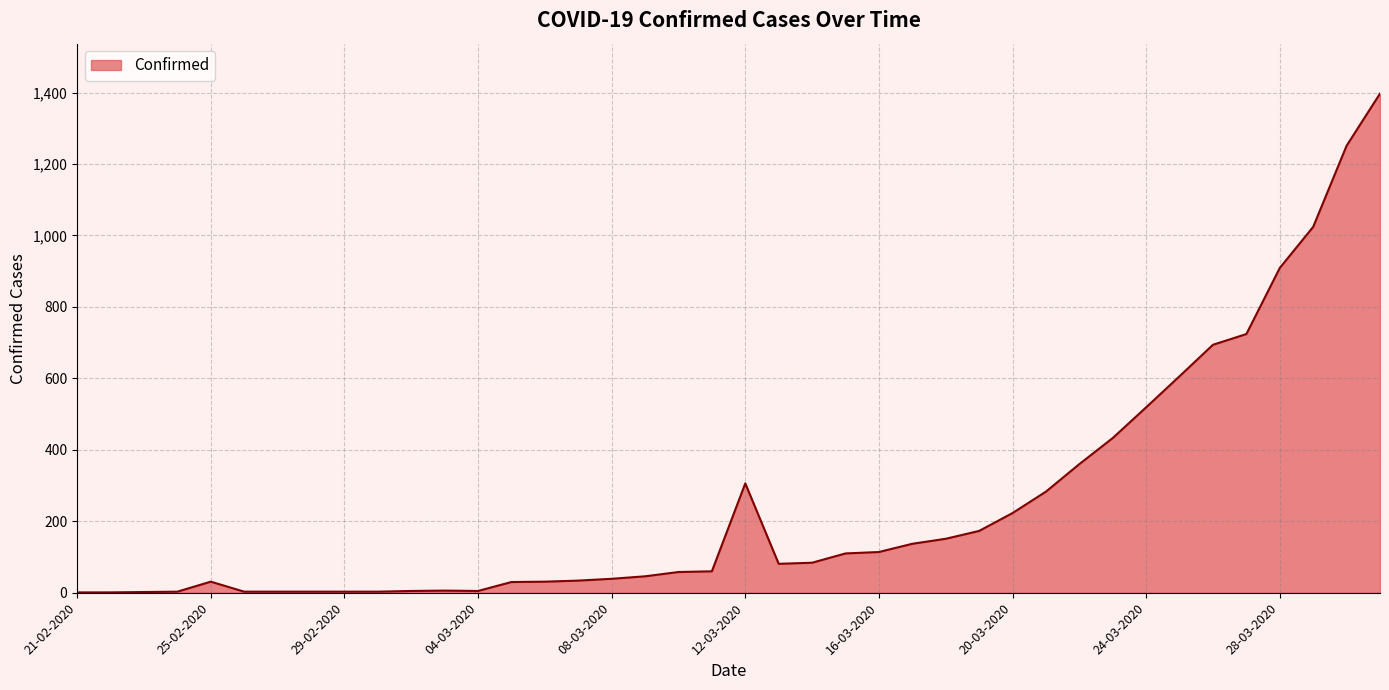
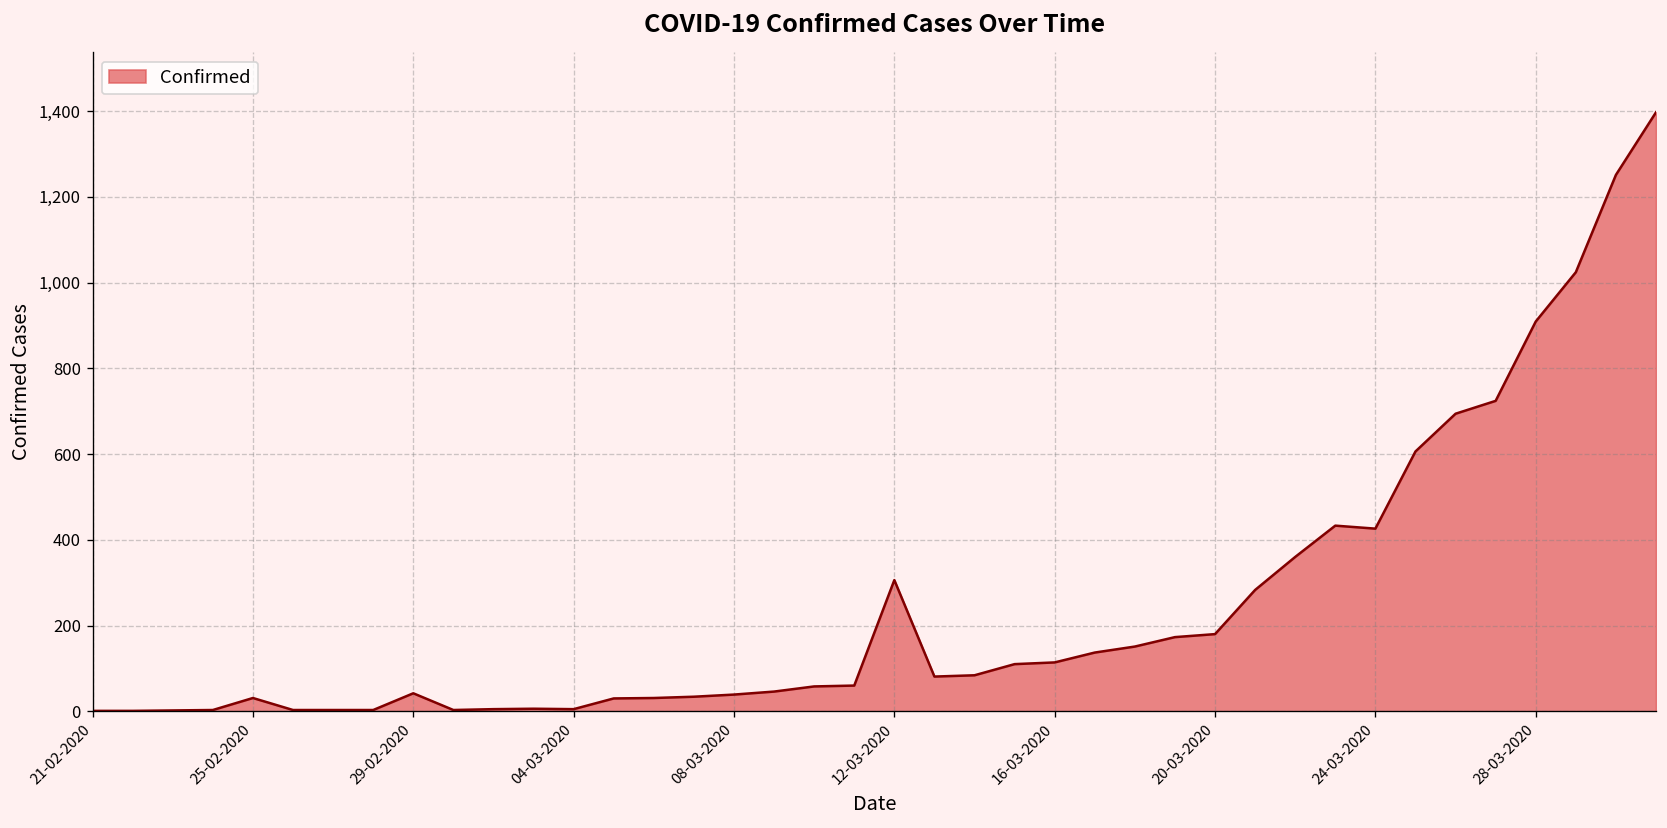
  {
    "21-02-2020": 0,
    "25-02-2020": 30,
-   "29-02-2020": 0,
+   "29-02-2020": 40,
    "04-03-2020": 10,
    "08-03-2020": 40,
    "12-03-2020": 310,
    "16-03-2020": 110,
-   "20-03-2020": 220,
-   "24-03-2020": 520,
+   "20-03-2020": 180,
+   "24-03-2020": 430,
    "28-03-2020": 910
  }
